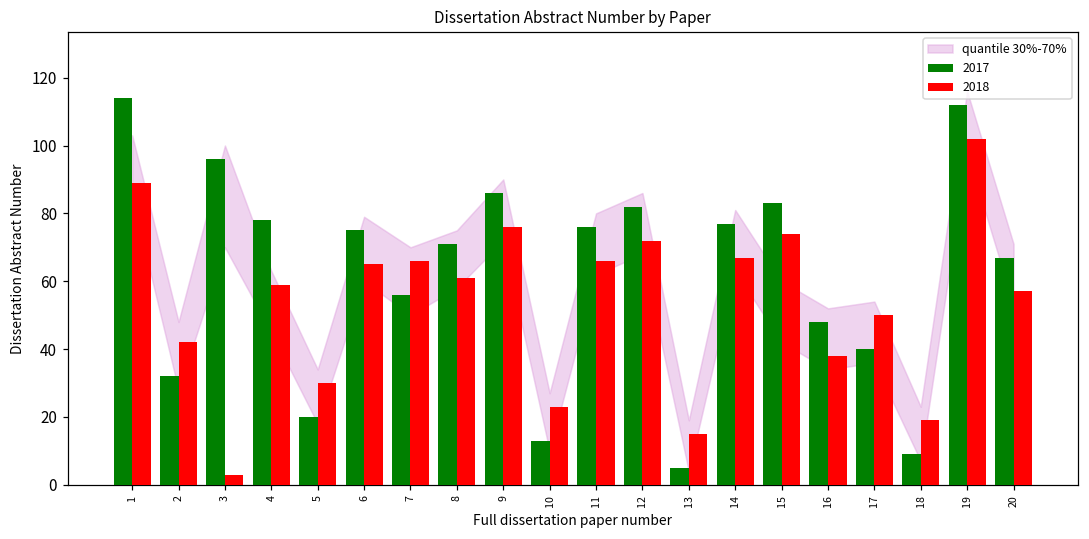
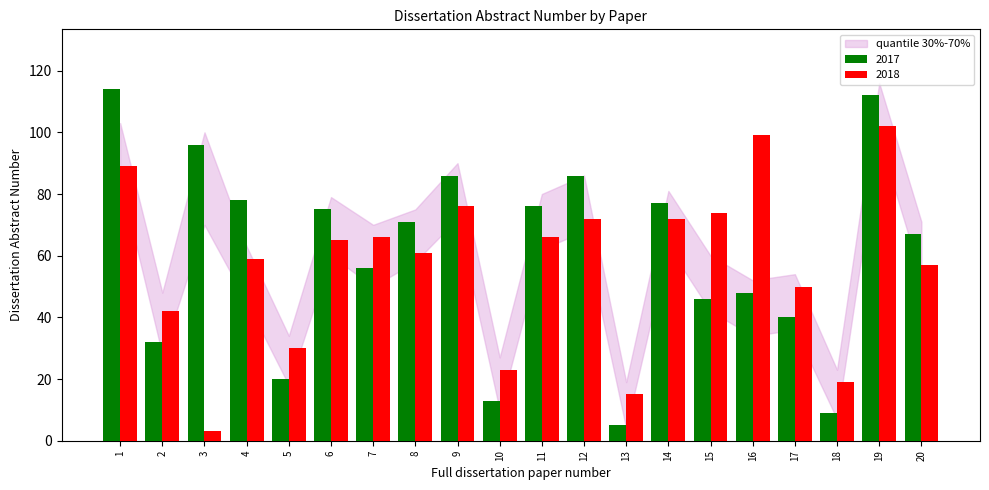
  {
    "2017": {
      "1": 114,
      "2": 32,
      "3": 96,
      "4": 78,
      "5": 20,
      "6": 75,
      "7": 56,
      "8": 71,
      "9": 86,
      "10": 13,
      "11": 76,
-     "12": 82,
+     "12": 86,
      "13": 5,
      "14": 77,
-     "15": 83,
+     "15": 46,
      "16": 48,
      "17": 40,
      "18": 9,
      "19": 112,
      "20": 67
    },
    "2018": {
      "1": 89,
      "2": 42,
      "3": 3,
      "4": 59,
      "5": 30,
      "6": 65,
      "7": 66,
      "8": 61,
      "9": 76,
      "10": 23,
      "11": 66,
      "12": 72,
      "13": 15,
-     "14": 67,
+     "14": 72,
      "15": 74,
-     "16": 38,
+     "16": 99,
      "17": 50,
      "18": 19,
      "19": 102,
      "20": 57
    }
  }
